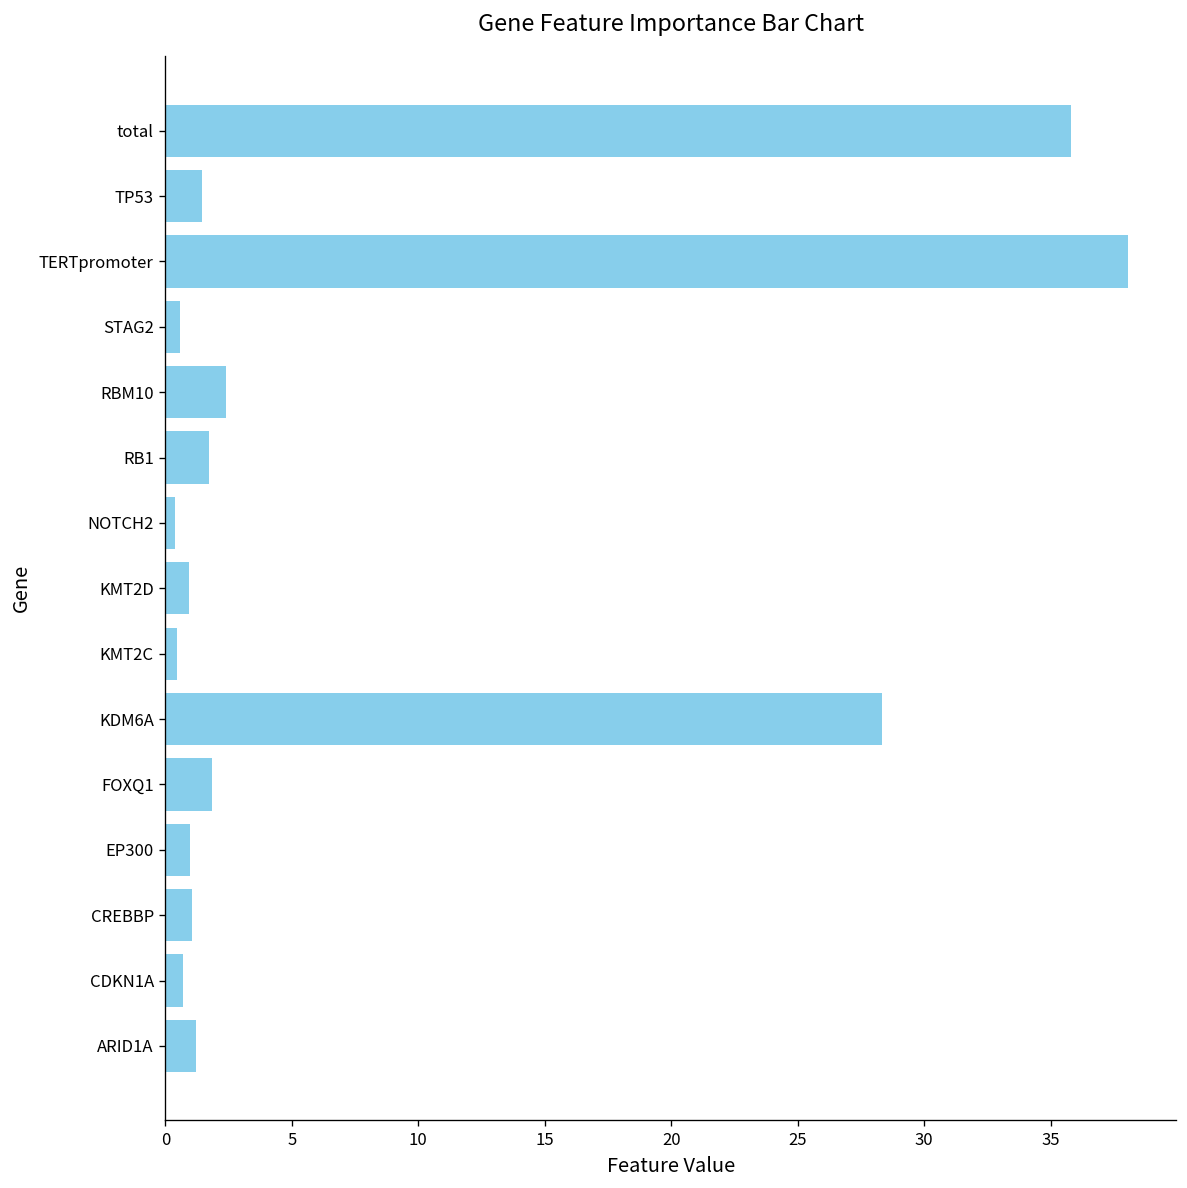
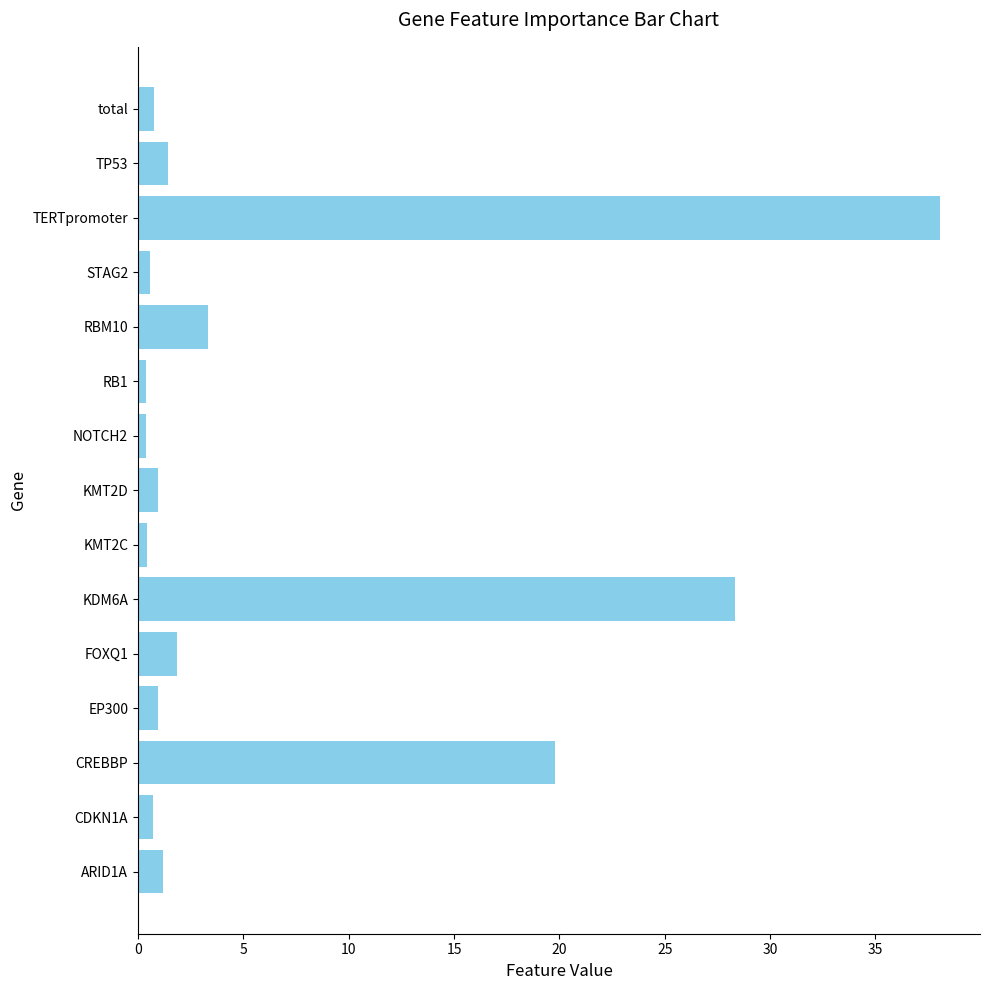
  {
-   "total": 35.8,
+   "total": 0.8,
    "TP53": 1.4,
    "TERTpromoter": 38.1,
    "STAG2": 0.6,
-   "RBM10": 2.4,
-   "RB1": 1.7,
+   "RBM10": 3.3,
+   "RB1": 0.4,
    "NOTCH2": 0.4,
    "KMT2D": 0.9,
    "KMT2C": 0.5,
    "KDM6A": 28.3,
    "FOXQ1": 1.8,
    "EP300": 1.0,
-   "CREBBP": 1.0,
+   "CREBBP": 19.8,
    "CDKN1A": 0.7,
    "ARID1A": 1.2
  }
